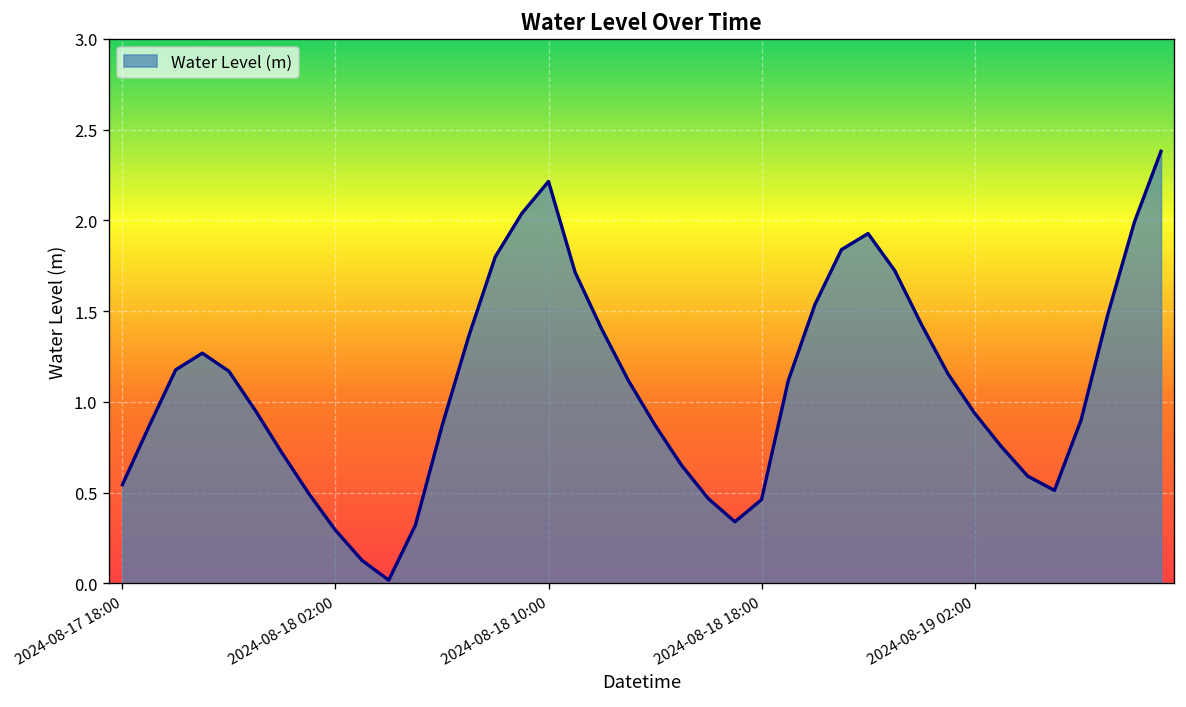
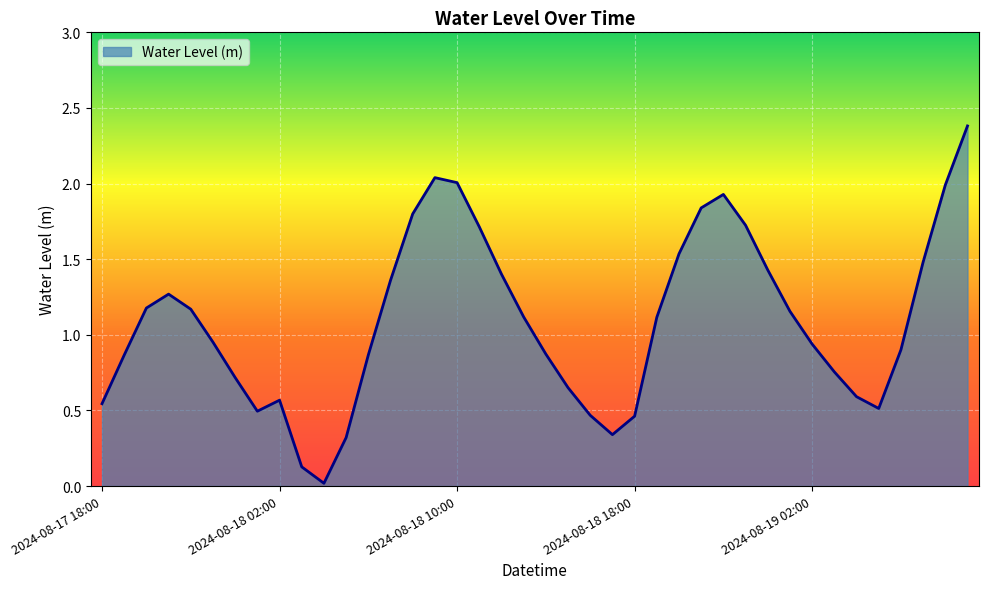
  {
    "2024-08-17 18:00": 0.54,
-   "2024-08-18 02:00": 0.29,
-   "2024-08-18 10:00": 2.22,
+   "2024-08-18 02:00": 0.57,
+   "2024-08-18 10:00": 2.01,
    "2024-08-18 18:00": 0.46,
    "2024-08-19 02:00": 0.94
  }
